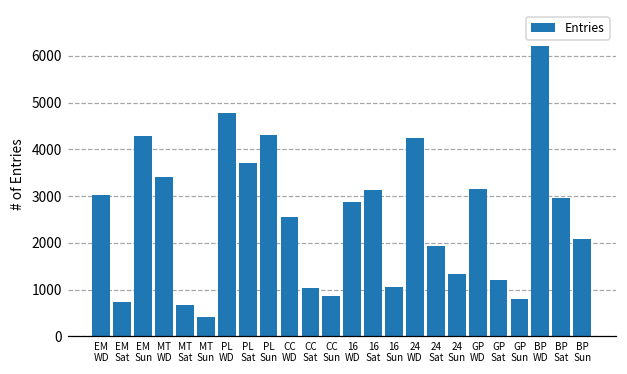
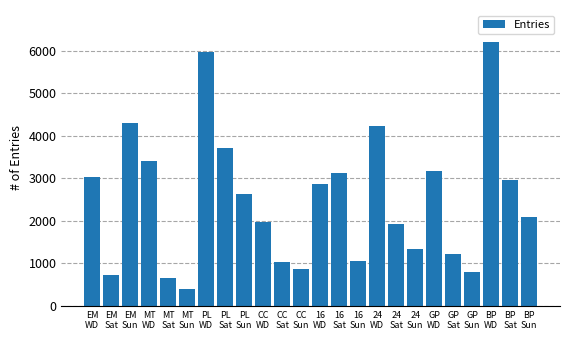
  {
    "EM WD": 3000,
    "EM Sat": 700,
    "EM Sun": 4300,
    "MT WD": 3400,
    "MT Sat": 700,
    "MT Sun": 400,
-   "PL WD": 4800,
+   "PL WD": 6000,
    "PL Sat": 3700,
-   "PL Sun": 4300,
-   "CC WD": 2600,
+   "PL Sun": 2600,
+   "CC WD": 2000,
    "CC Sat": 1000,
    "CC Sun": 900,
    "16 WD": 2900,
    "16 Sat": 3100,
    "16 Sun": 1000,
    "24 WD": 4200,
    "24 Sat": 1900,
    "24 Sun": 1300,
    "GP WD": 3200,
    "GP Sat": 1200,
    "GP Sun": 800,
    "BP WD": 6200,
    "BP Sat": 3000,
    "BP Sun": 2100
  }
